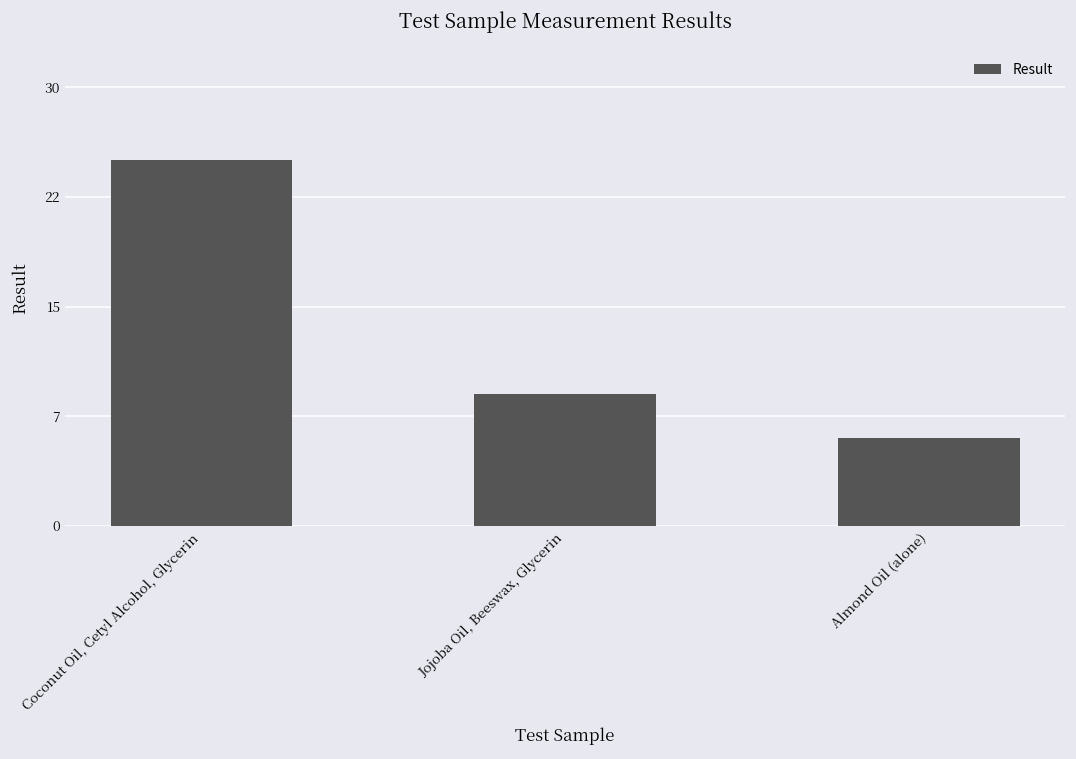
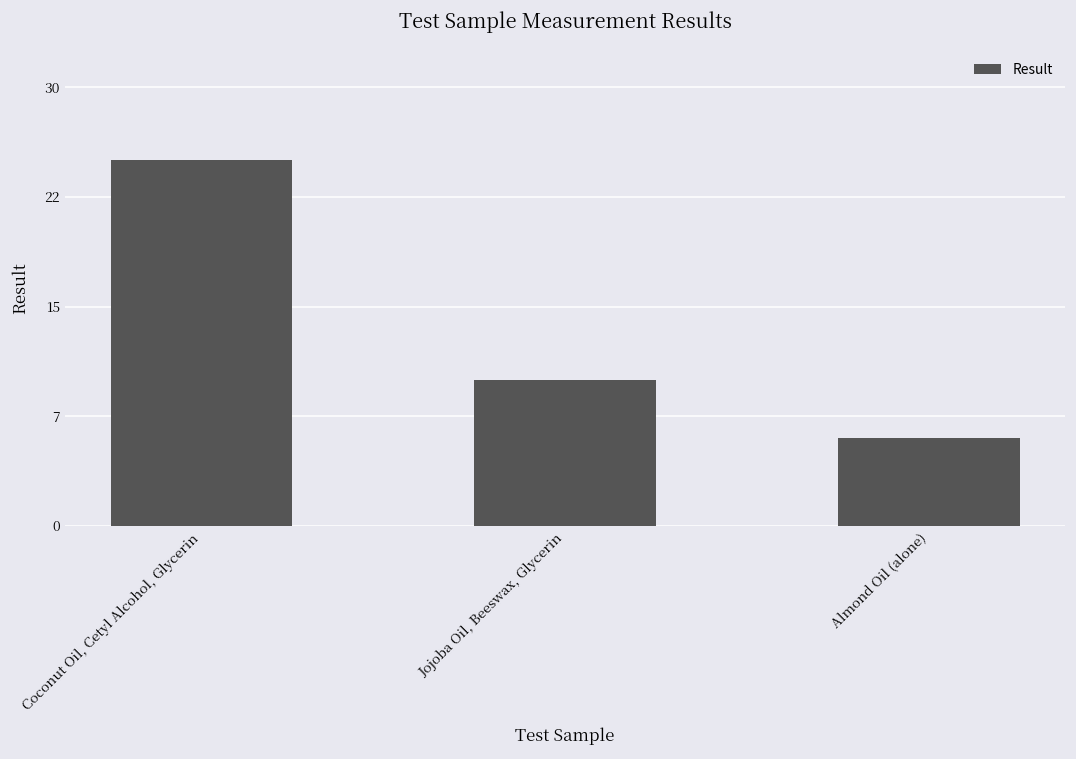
  {
    "Coconut Oil, Cetyl Alcohol, Glycerin": 25,
-   "Jojoba Oil, Beeswax, Glycerin": 9,
+   "Jojoba Oil, Beeswax, Glycerin": 10,
    "Almond Oil (alone)": 6
  }
